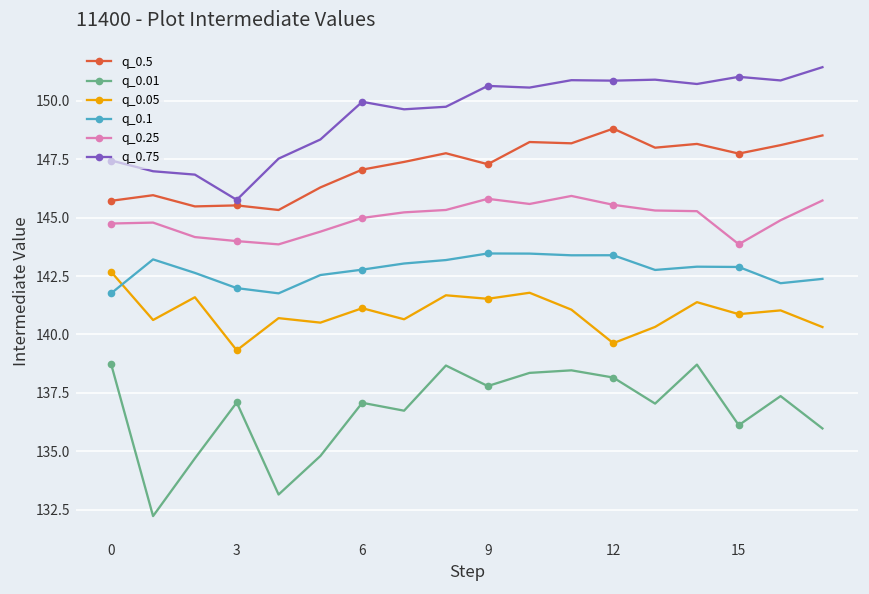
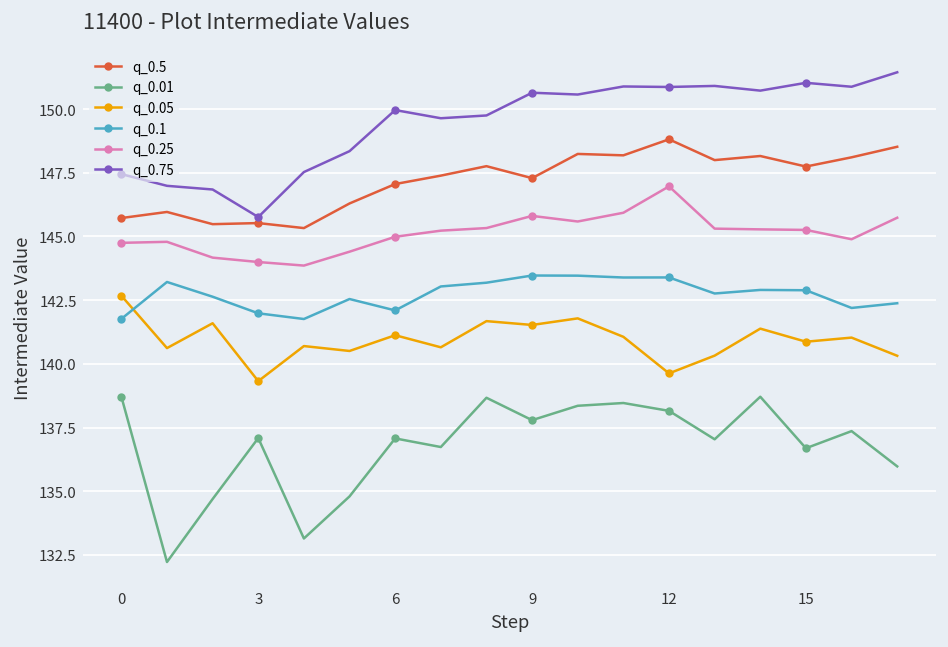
  {
    "q_0.5": {
      "0": 145.7,
      "3": 145.5,
      "6": 147.1,
      "9": 147.3,
      "12": 148.8,
      "15": 147.7
    },
    "q_0.01": {
      "0": 138.7,
      "3": 137.1,
      "6": 137.1,
      "9": 137.8,
      "12": 138.2,
-     "15": 136.1
+     "15": 136.7
    },
    "q_0.05": {
      "0": 142.7,
      "3": 139.3,
      "6": 141.1,
      "9": 141.5,
      "12": 139.6,
      "15": 140.9
    },
    "q_0.1": {
      "0": 141.8,
      "3": 142.0,
-     "6": 142.8,
+     "6": 142.1,
      "9": 143.5,
      "12": 143.4,
      "15": 142.9
    },
    "q_0.25": {
      "0": 144.7,
      "3": 144.0,
      "6": 145.0,
      "9": 145.8,
-     "12": 145.6,
-     "15": 143.9
+     "12": 147.0,
+     "15": 145.3
    },
    "q_0.75": {
      "0": 147.4,
      "3": 145.8,
      "6": 150.0,
      "9": 150.6,
      "12": 150.9,
      "15": 151.0
    }
  }
